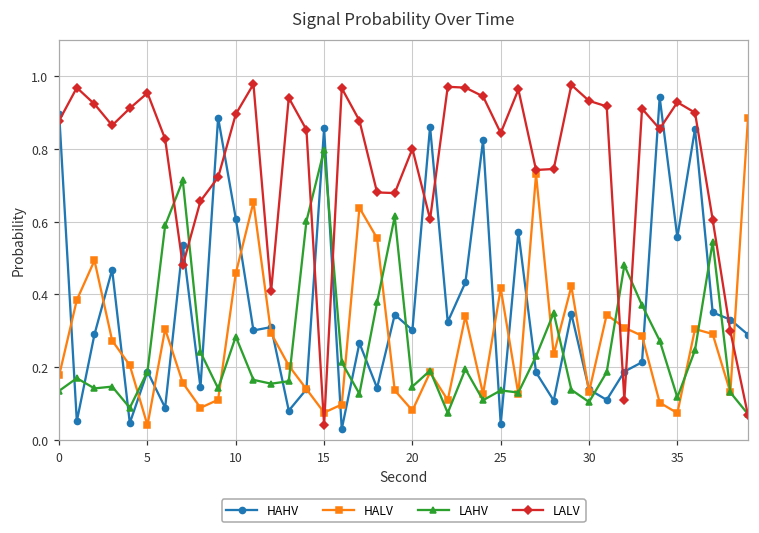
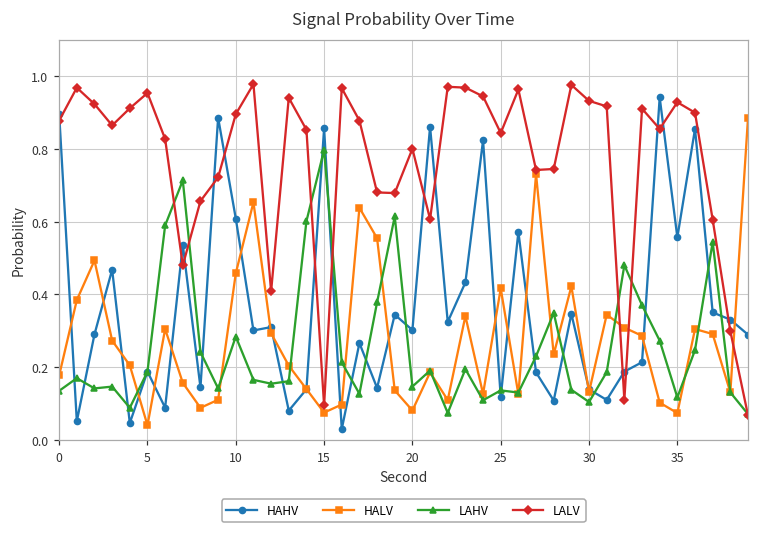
  {
    "HAHV": {
      "0": 0.90,
      "10": 0.61,
      "15": 0.86,
      "20": 0.30,
-     "25": 0.04,
+     "25": 0.12,
      "35": 0.56
    },
    "HALV": {
      "0": 0.18,
      "5": 0.04,
      "10": 0.46,
      "15": 0.08,
      "20": 0.08,
      "25": 0.42,
      "35": 0.07
    },
    "LAHV": {
      "0": 0.14,
      "10": 0.28,
      "15": 0.80,
      "20": 0.15,
      "25": 0.14,
      "30": 0.10,
      "35": 0.12
    },
    "LALV": {
      "0": 0.88,
      "5": 0.95,
      "10": 0.90,
-     "15": 0.04,
+     "15": 0.10,
      "20": 0.80,
      "25": 0.84,
      "30": 0.93,
      "35": 0.93
    }
  }
